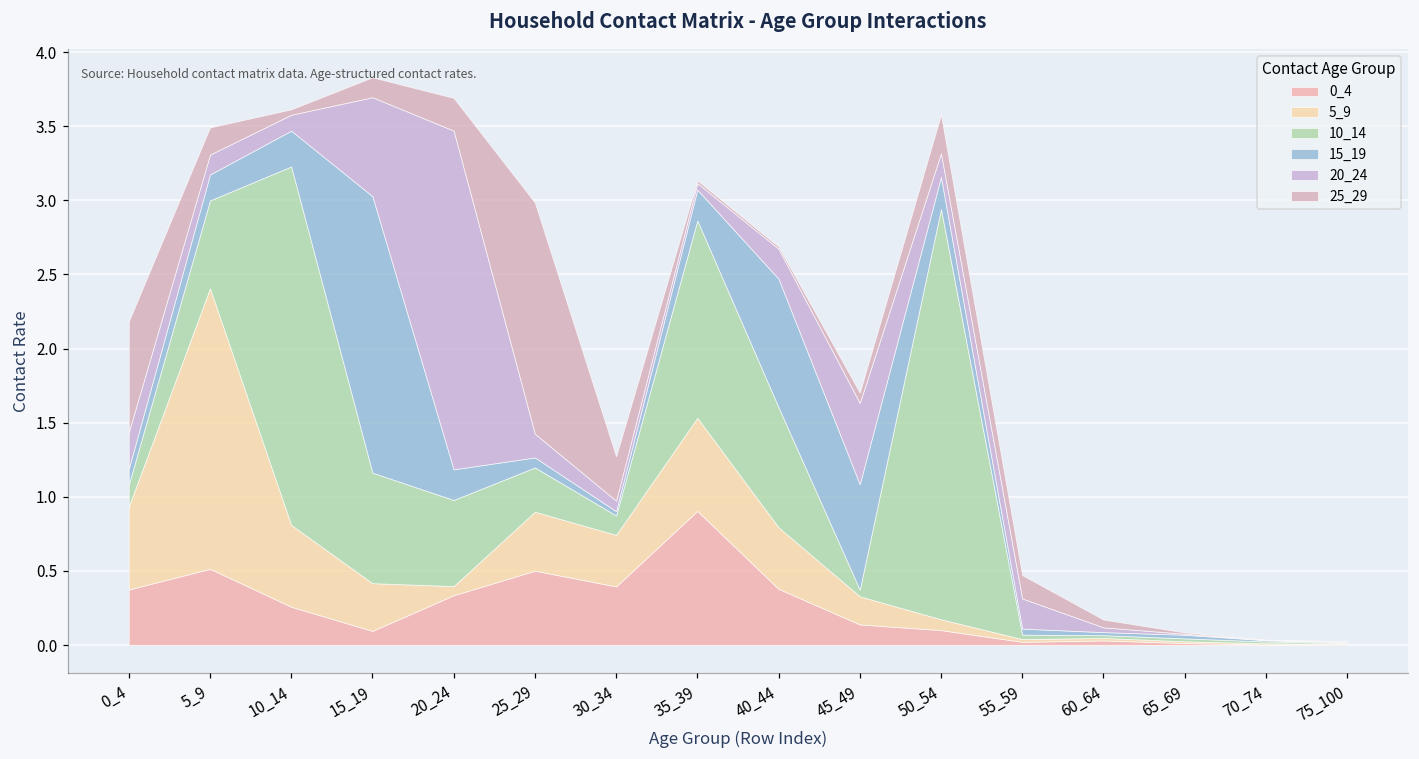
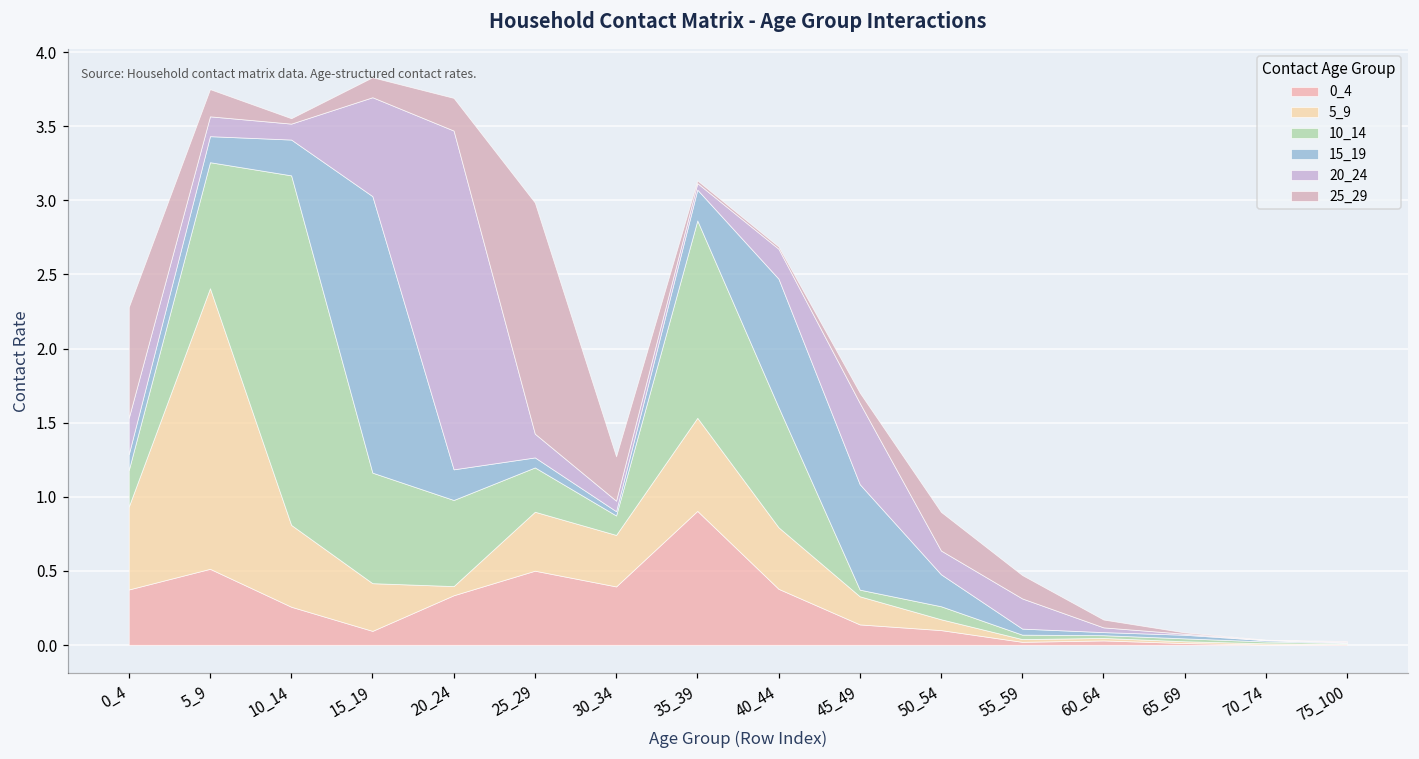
  {
    "10_14": {
-     "0_4": 0.15,
-     "5_9": 0.59,
-     "10_14": 2.42,
+     "0_4": 0.25,
+     "5_9": 0.85,
+     "10_14": 2.36,
      "15_19": 0.75,
      "20_24": 0.58,
      "25_29": 0.30,
      "30_34": 0.13,
      "35_39": 1.33,
      "40_44": 0.81,
      "45_49": 0.04,
-     "50_54": 2.77,
+     "50_54": 0.09,
      "55_59": 0.03,
      "60_64": 0.02,
      "65_69": 0.02
    }
  }
